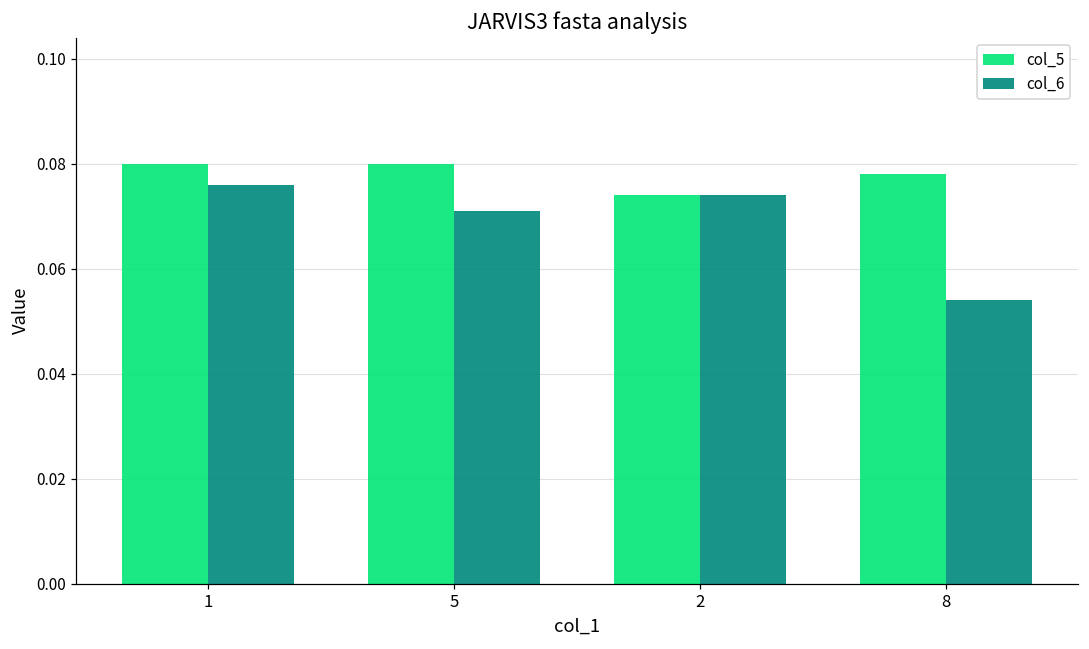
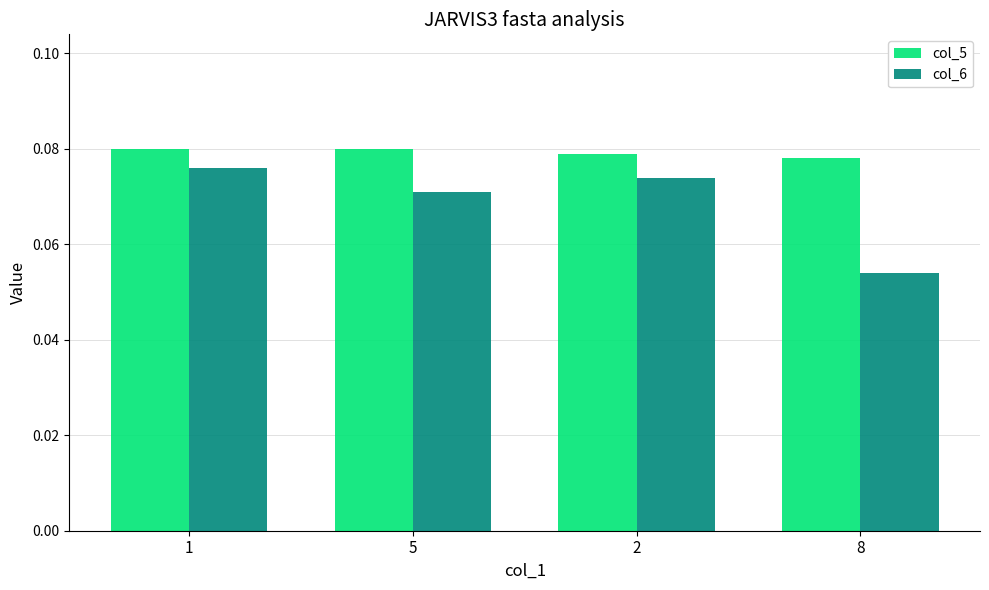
  {
    "col_5": {
      "1": 0.080,
      "5": 0.080,
-     "2": 0.074,
+     "2": 0.079,
      "8": 0.078
    },
    "col_6": {
      "1": 0.076,
      "5": 0.071,
      "2": 0.074,
      "8": 0.054
    }
  }
